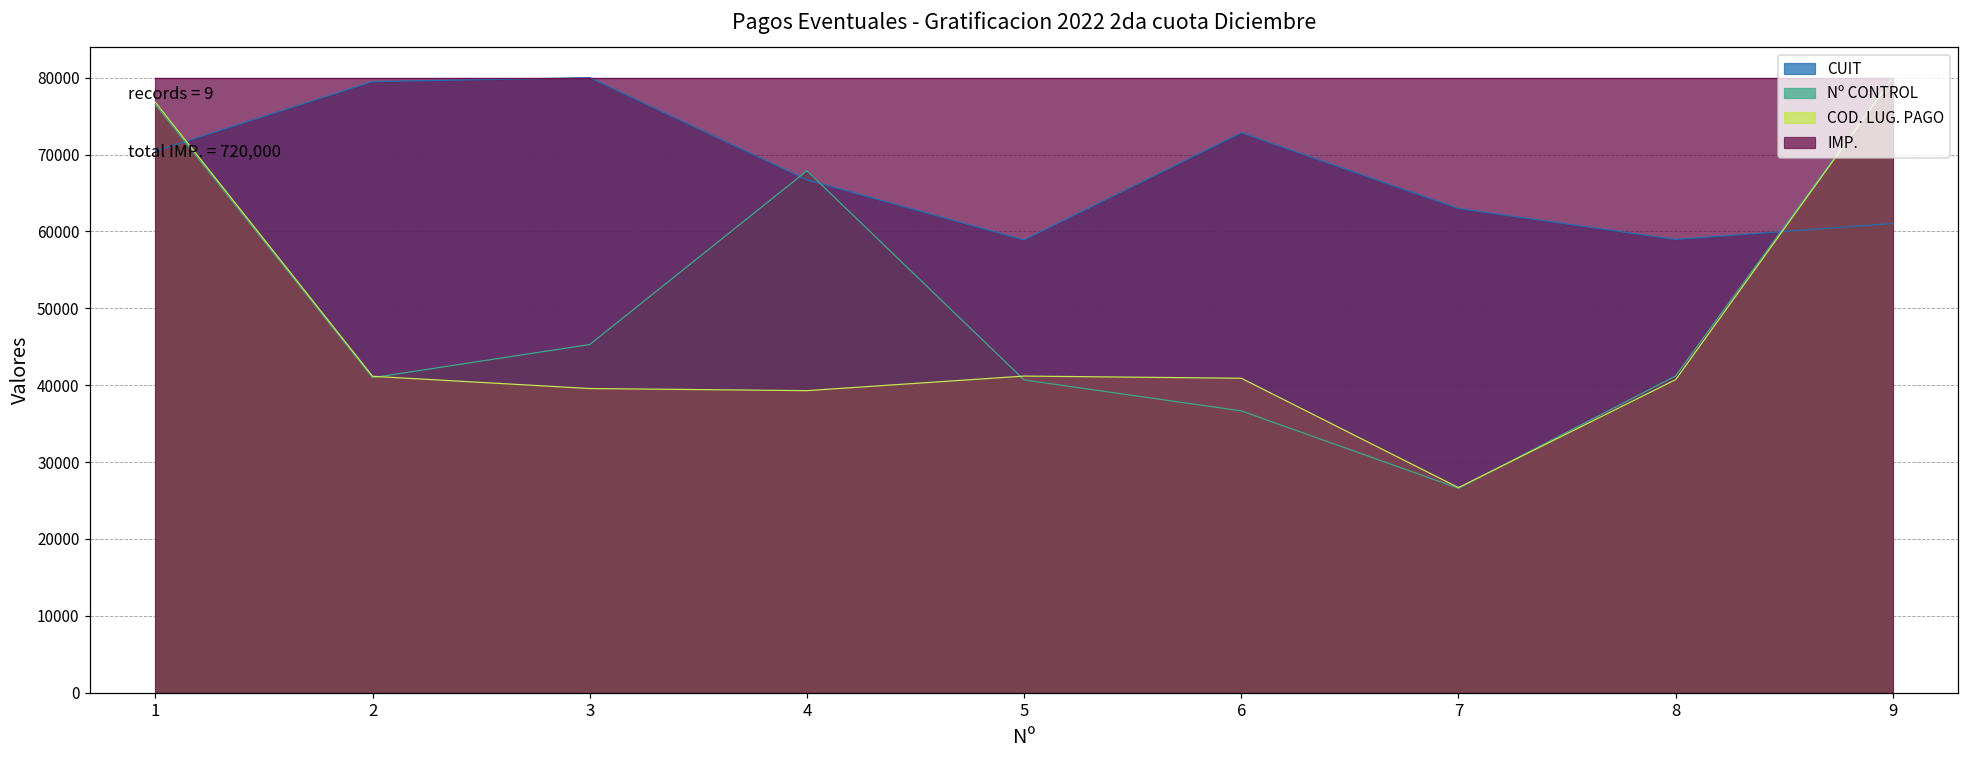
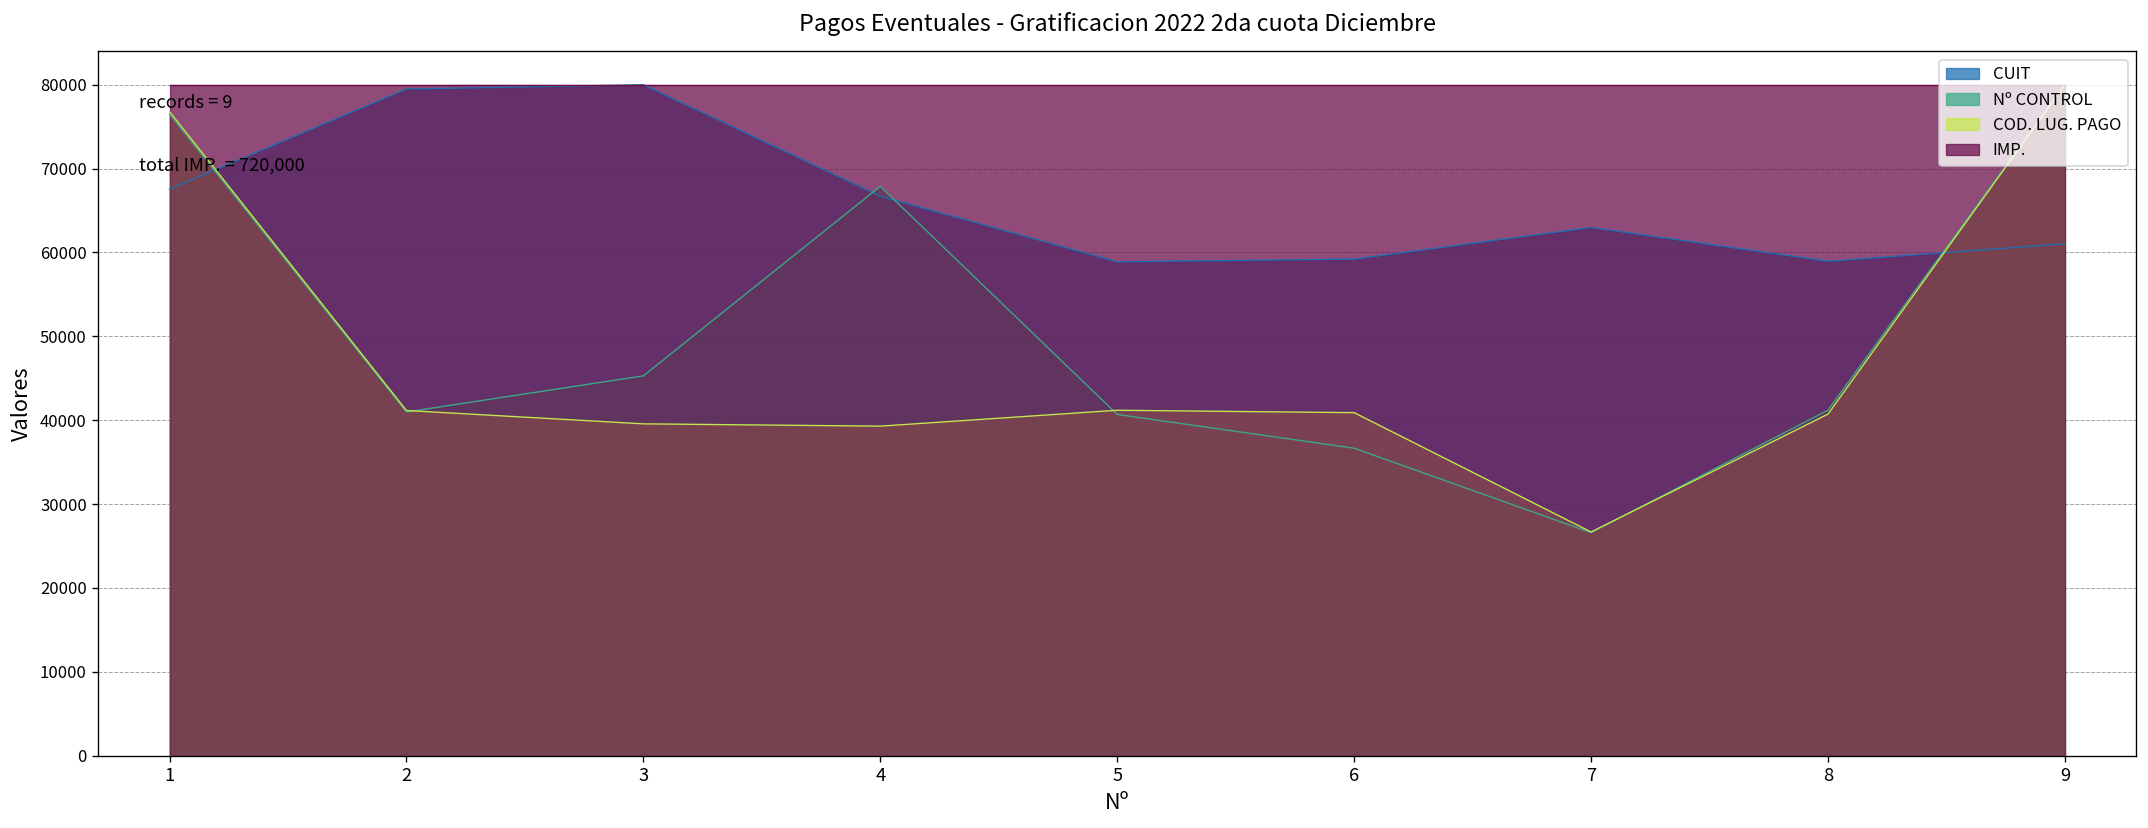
  {
    "CUIT": {
-     "1": 70000,
+     "1": 68000,
      "2": 79000,
      "4": 67000,
      "5": 59000,
-     "6": 73000,
+     "6": 59000,
      "7": 63000,
      "8": 59000,
      "9": 61000
    },
    "Nº CONTROL": {
      "3": 45000,
      "4": 68000,
      "5": 41000,
      "6": 37000,
      "8": 41000
    },
    "COD. LUG. PAGO": {
      "3": 40000,
      "4": 39000,
      "5": 41000,
      "6": 41000,
      "8": 41000
    },
    "IMP.": {
      "1": 80000,
      "2": 80000,
      "4": 80000,
      "5": 80000,
      "6": 80000,
      "7": 80000,
      "8": 80000
    }
  }
